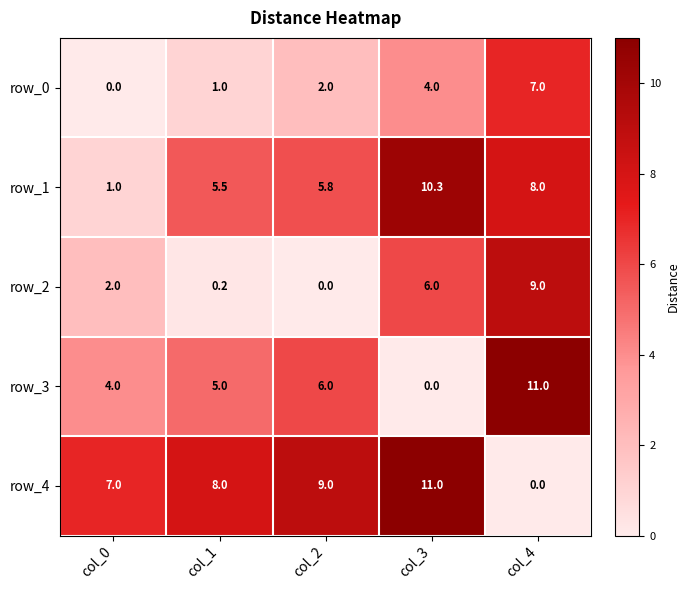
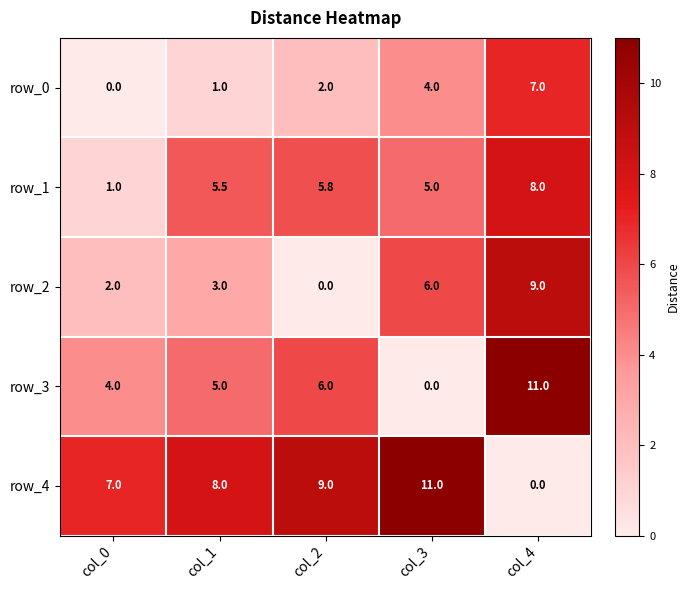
  {
    "row_0": {
      "col_0": 0.0,
      "col_1": 1.0,
      "col_2": 2.0,
      "col_3": 4.0,
      "col_4": 7.0
    },
    "row_1": {
      "col_0": 1.0,
      "col_1": 5.5,
      "col_2": 5.8,
-     "col_3": 10.3,
+     "col_3": 5.0,
      "col_4": 8.0
    },
    "row_2": {
      "col_0": 2.0,
-     "col_1": 0.2,
+     "col_1": 3.0,
      "col_2": 0.0,
      "col_3": 6.0,
      "col_4": 9.0
    },
    "row_3": {
      "col_0": 4.0,
      "col_1": 5.0,
      "col_2": 6.0,
      "col_3": 0.0,
      "col_4": 11.0
    },
    "row_4": {
      "col_0": 7.0,
      "col_1": 8.0,
      "col_2": 9.0,
      "col_3": 11.0,
      "col_4": 0.0
    }
  }
